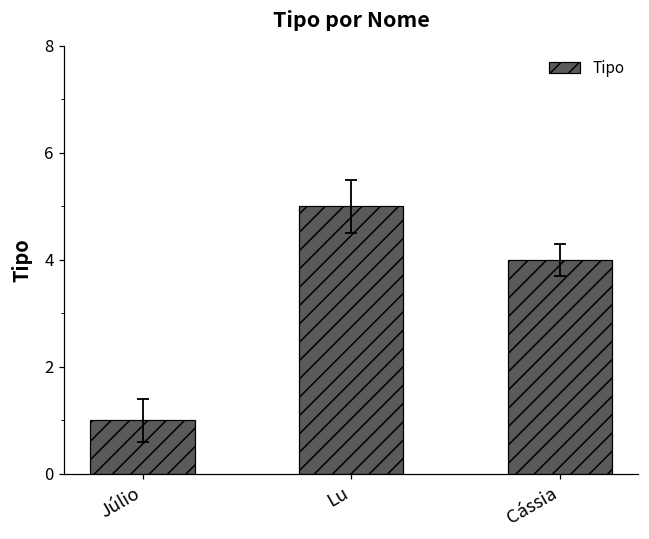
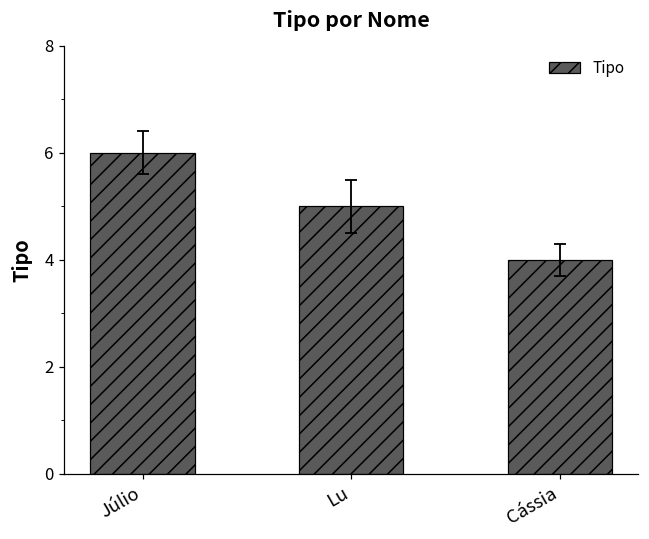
  {
    "Tipo": {
-     "Júlio": 1,
+     "Júlio": 6,
      "Lu": 5,
      "Cássia": 4
    }
  }
